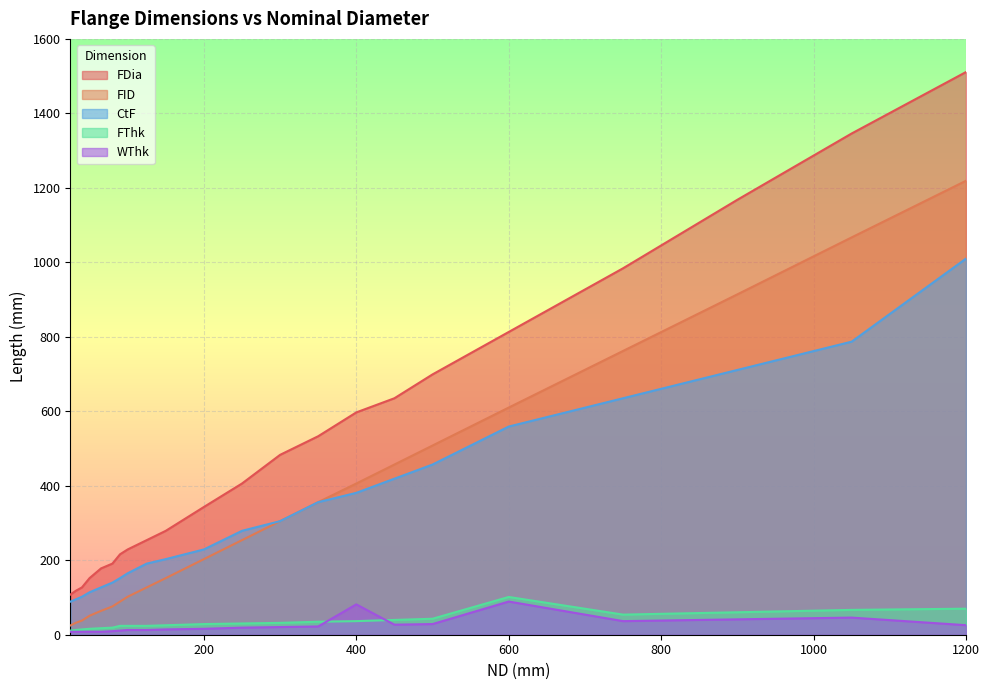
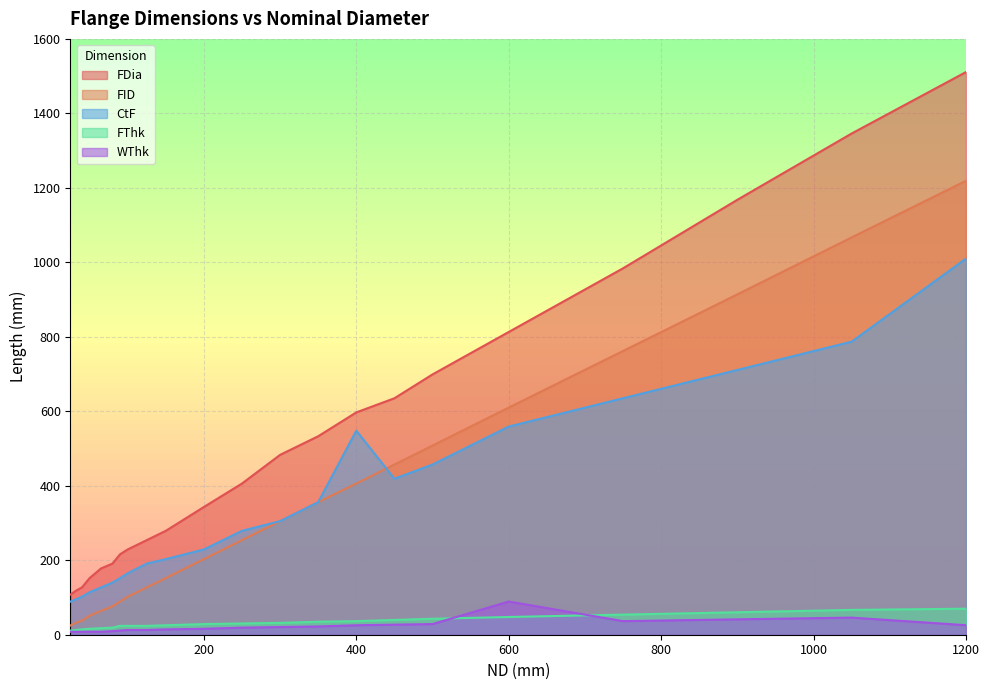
  {
    "CtF": {
      "200": 230,
-     "400": 380,
+     "400": 550,
      "600": 560,
      "1200": 1010
    },
    "FThk": {
      "200": 30,
      "400": 40,
-     "600": 100,
+     "600": 50,
      "1200": 70
    },
    "WThk": {
      "200": 20,
-     "400": 80,
+     "400": 30,
      "600": 90,
      "1200": 30
    }
  }
